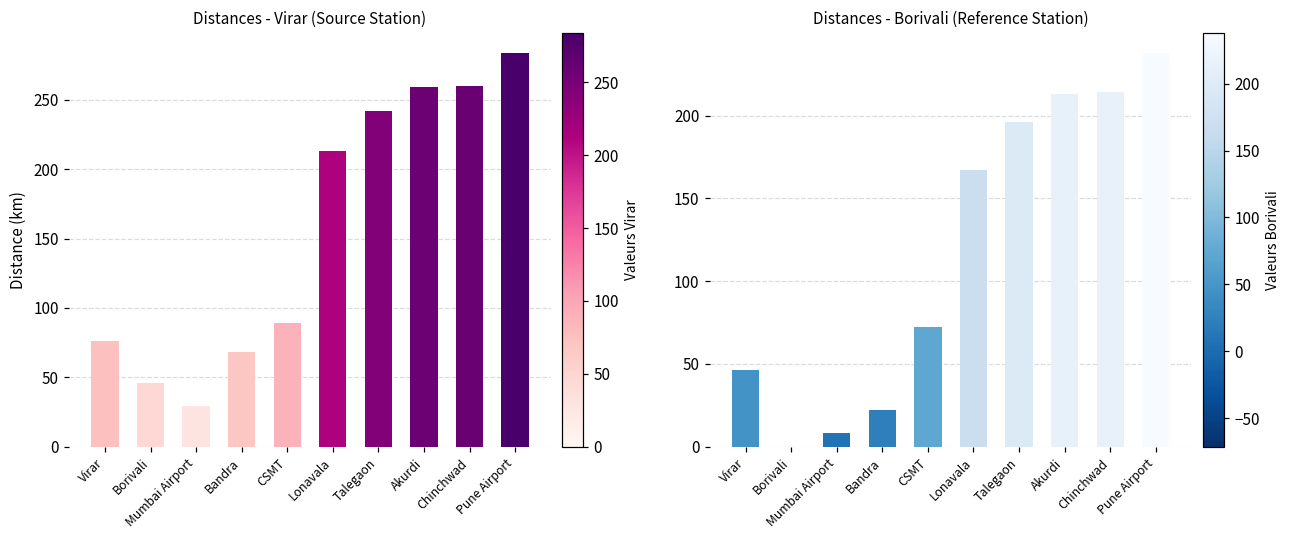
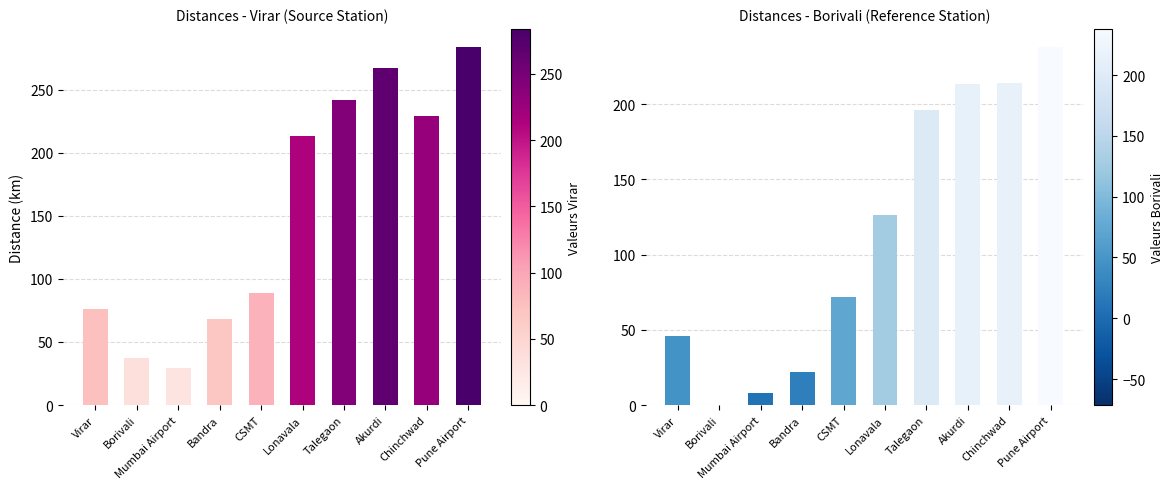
  {
    "Distances - Virar (Source Station)": {
      "Virar": 76,
-     "Borivali": 46,
+     "Borivali": 37,
      "Mumbai Airport": 29,
      "Bandra": 68,
      "CSMT": 89,
      "Lonavala": 213,
      "Talegaon": 242,
-     "Akurdi": 259,
-     "Chinchwad": 260,
+     "Akurdi": 267,
+     "Chinchwad": 229,
      "Pune Airport": 284
    },
    "Distances - Borivali (Reference Station)": {
      "Virar": 46,
      "Borivali": 0,
      "Mumbai Airport": 8,
      "Bandra": 22,
      "CSMT": 72,
-     "Lonavala": 167,
+     "Lonavala": 126,
      "Talegaon": 196,
      "Akurdi": 213,
      "Chinchwad": 214,
      "Pune Airport": 238
    }
  }
